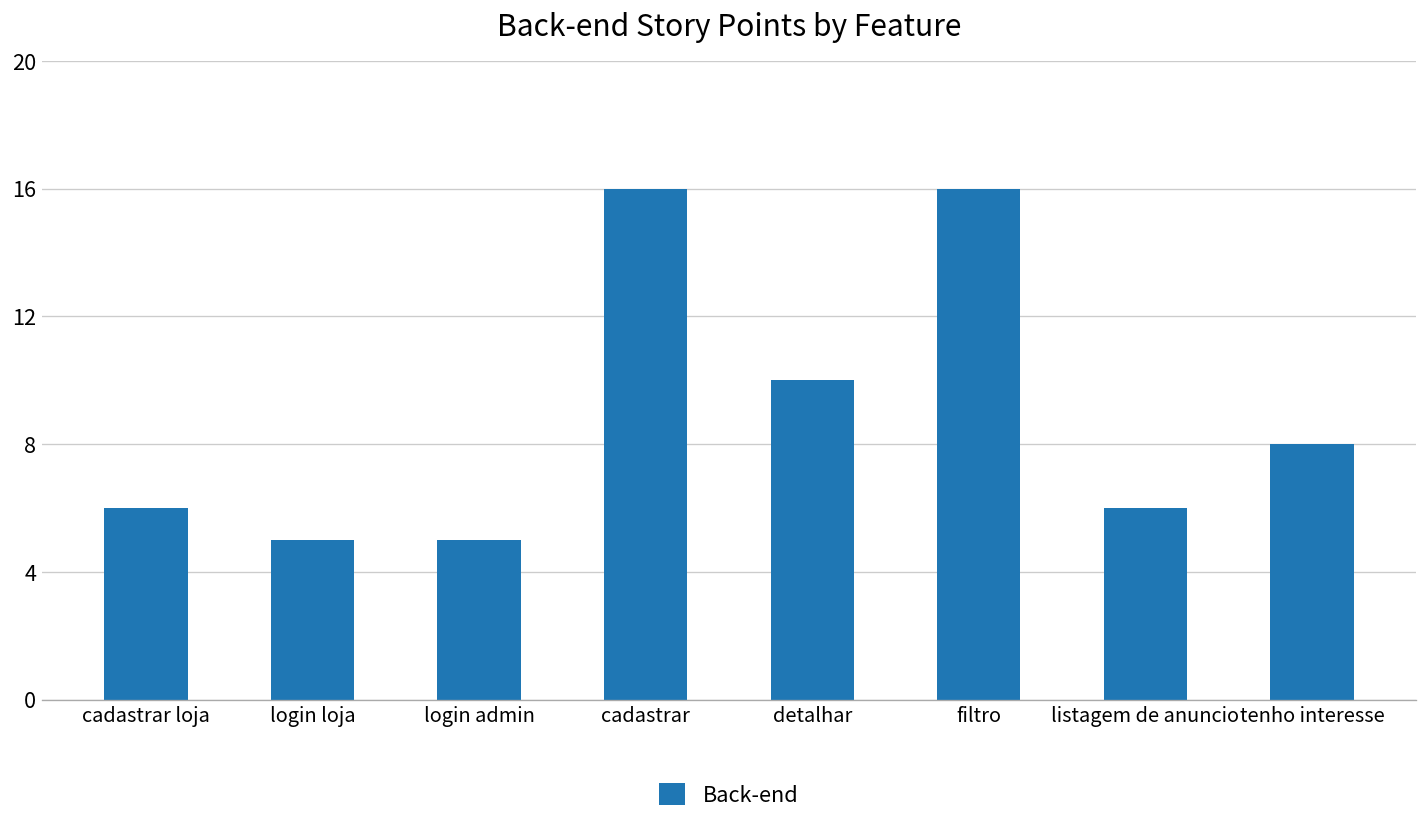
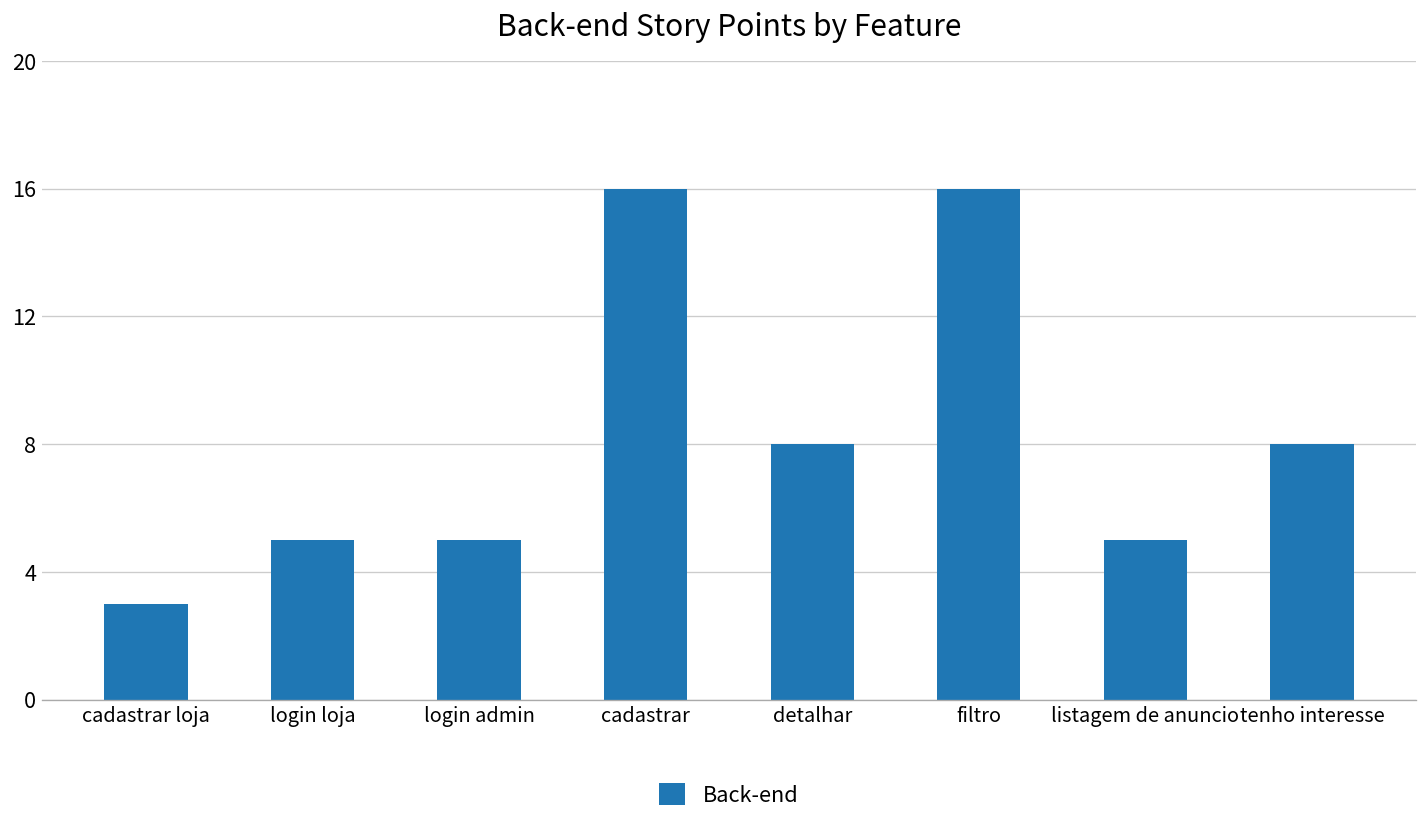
  {
-   "cadastrar loja": 6,
+   "cadastrar loja": 3,
    "login loja": 5,
    "login admin": 5,
    "cadastrar": 16,
-   "detalhar": 10,
+   "detalhar": 8,
    "filtro": 16,
-   "listagem de anuncio": 6,
+   "listagem de anuncio": 5,
    "tenho interesse": 8
  }
